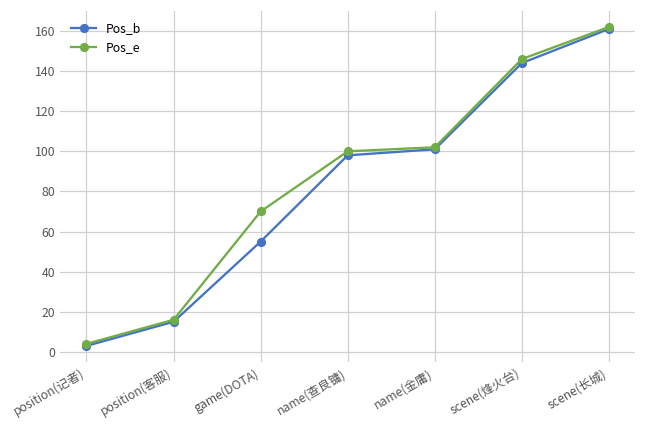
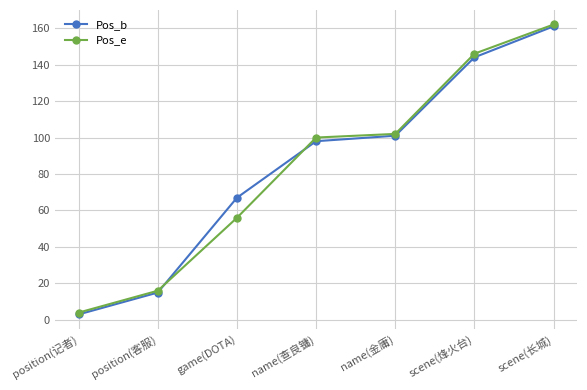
  {
    "Pos_b": {
-     "game(DOTA)": 55,
+     "game(DOTA)": 67,
      "name(查良镛)": 98,
      "scene(烽火台)": 144
    },
    "Pos_e": {
-     "game(DOTA)": 70,
+     "game(DOTA)": 56,
      "name(查良镛)": 100,
      "scene(烽火台)": 146
    }
  }
